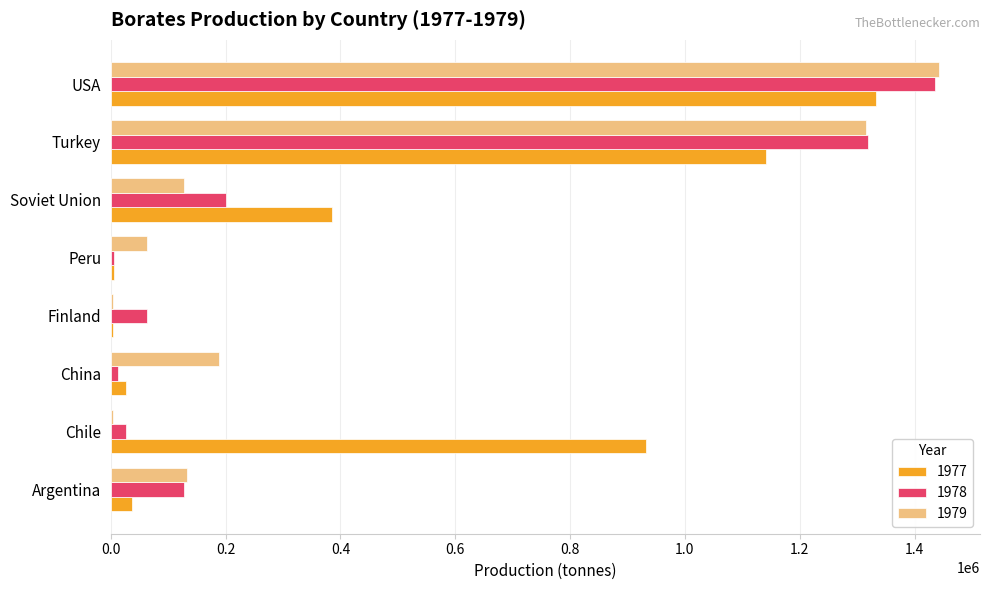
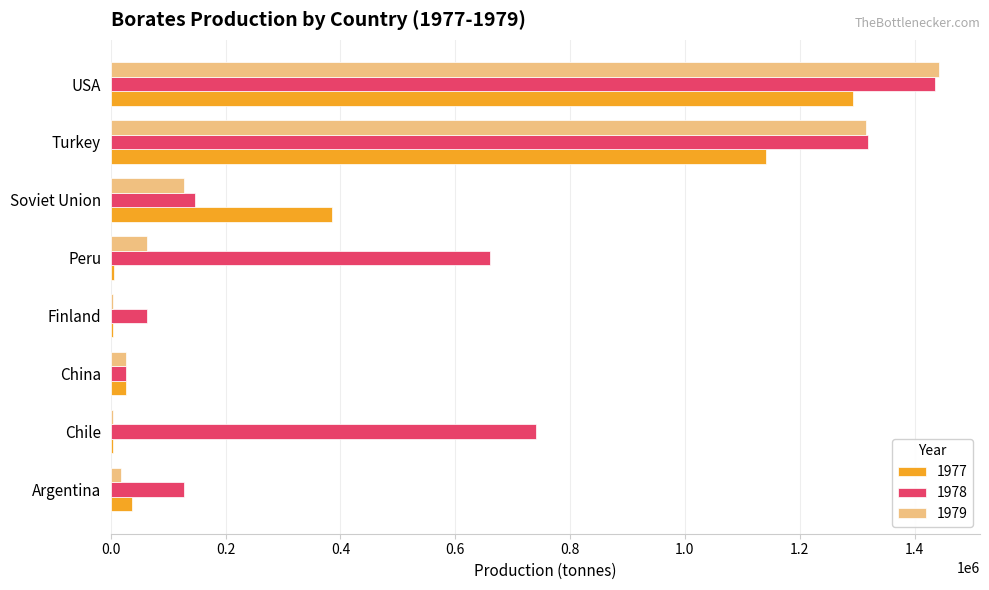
  {
    "1977": {
-     "USA": 1330000,
+     "USA": 1290000,
      "Turkey": 1140000,
      "Soviet Union": 390000,
      "Peru": 10000,
      "China": 30000,
-     "Chile": 930000,
+     "Chile": 0,
      "Argentina": 40000
    },
    "1978": {
      "USA": 1440000,
      "Turkey": 1320000,
-     "Soviet Union": 200000,
-     "Peru": 10000,
+     "Soviet Union": 150000,
+     "Peru": 660000,
      "Finland": 60000,
-     "China": 10000,
-     "Chile": 30000,
+     "China": 30000,
+     "Chile": 740000,
      "Argentina": 130000
    },
    "1979": {
      "USA": 1440000,
      "Turkey": 1320000,
      "Soviet Union": 130000,
      "Peru": 60000,
-     "China": 190000,
-     "Argentina": 130000
+     "China": 30000,
+     "Argentina": 20000
    }
  }
